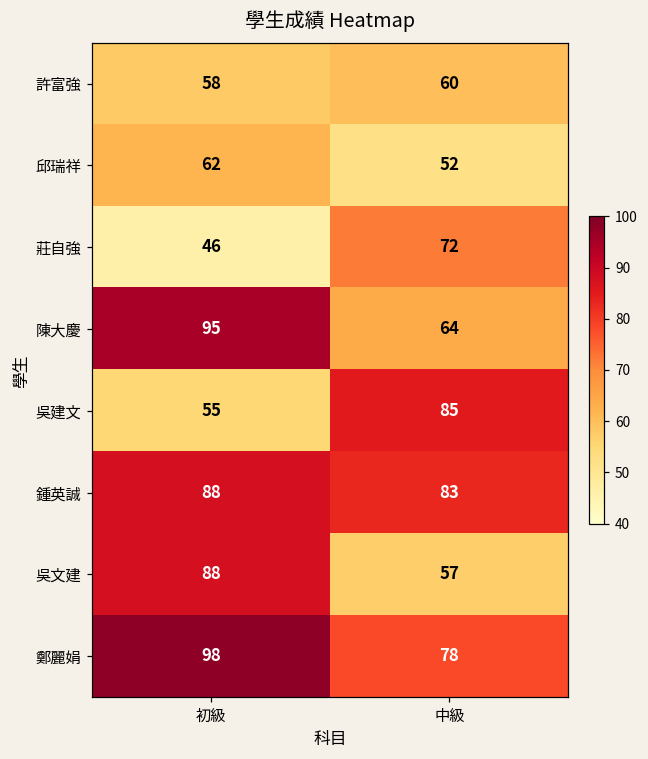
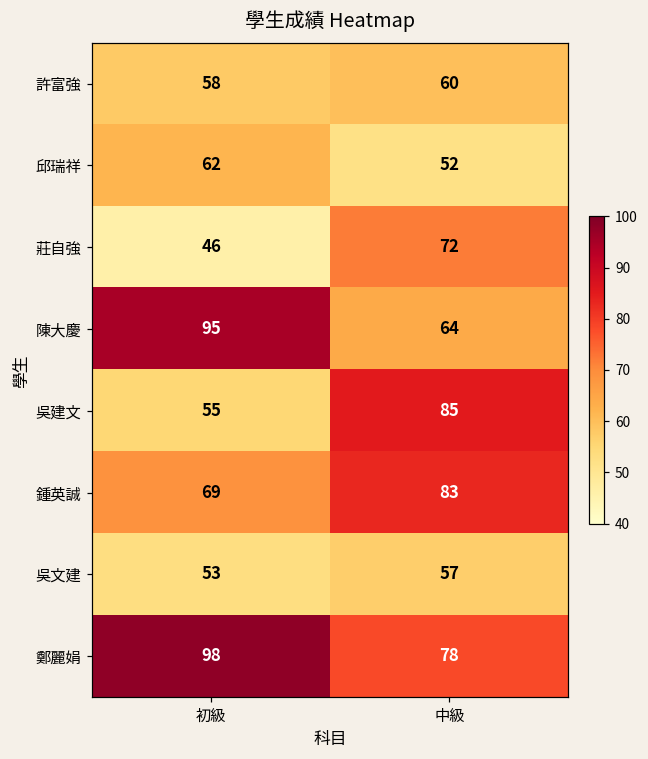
  {
    "許富強": {
      "初級": 58,
      "中級": 60
    },
    "邱瑞祥": {
      "初級": 62,
      "中級": 52
    },
    "莊自強": {
      "初級": 46,
      "中級": 72
    },
    "陳大慶": {
      "初級": 95,
      "中級": 64
    },
    "吳建文": {
      "初級": 55,
      "中級": 85
    },
    "鍾英誠": {
-     "初級": 88,
+     "初級": 69,
      "中級": 83
    },
    "吳文建": {
-     "初級": 88,
+     "初級": 53,
      "中級": 57
    },
    "鄭麗娟": {
      "初級": 98,
      "中級": 78
    }
  }
